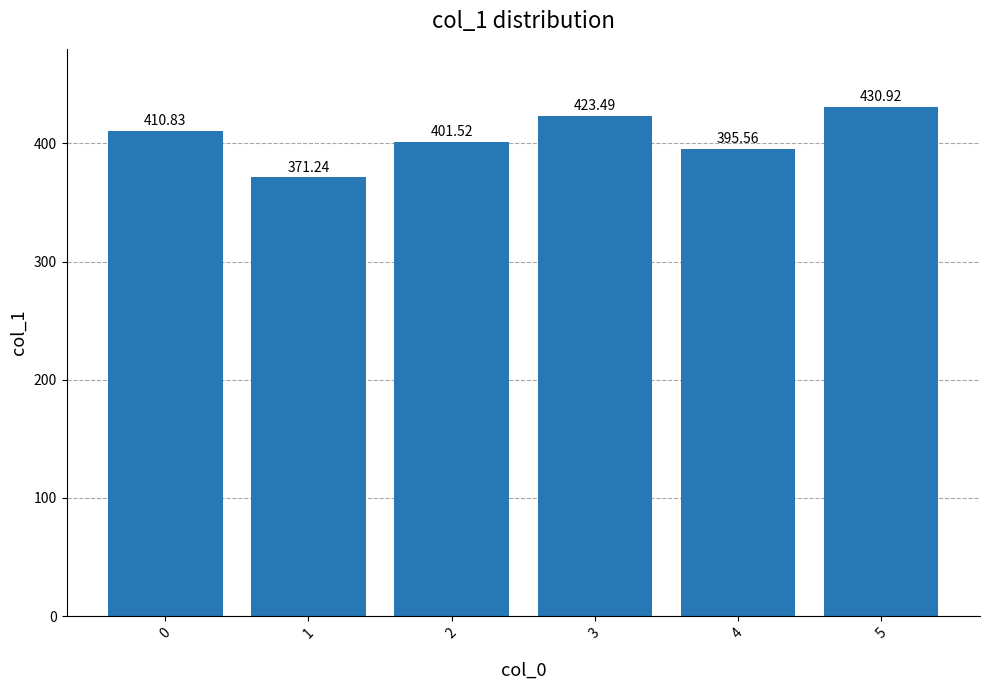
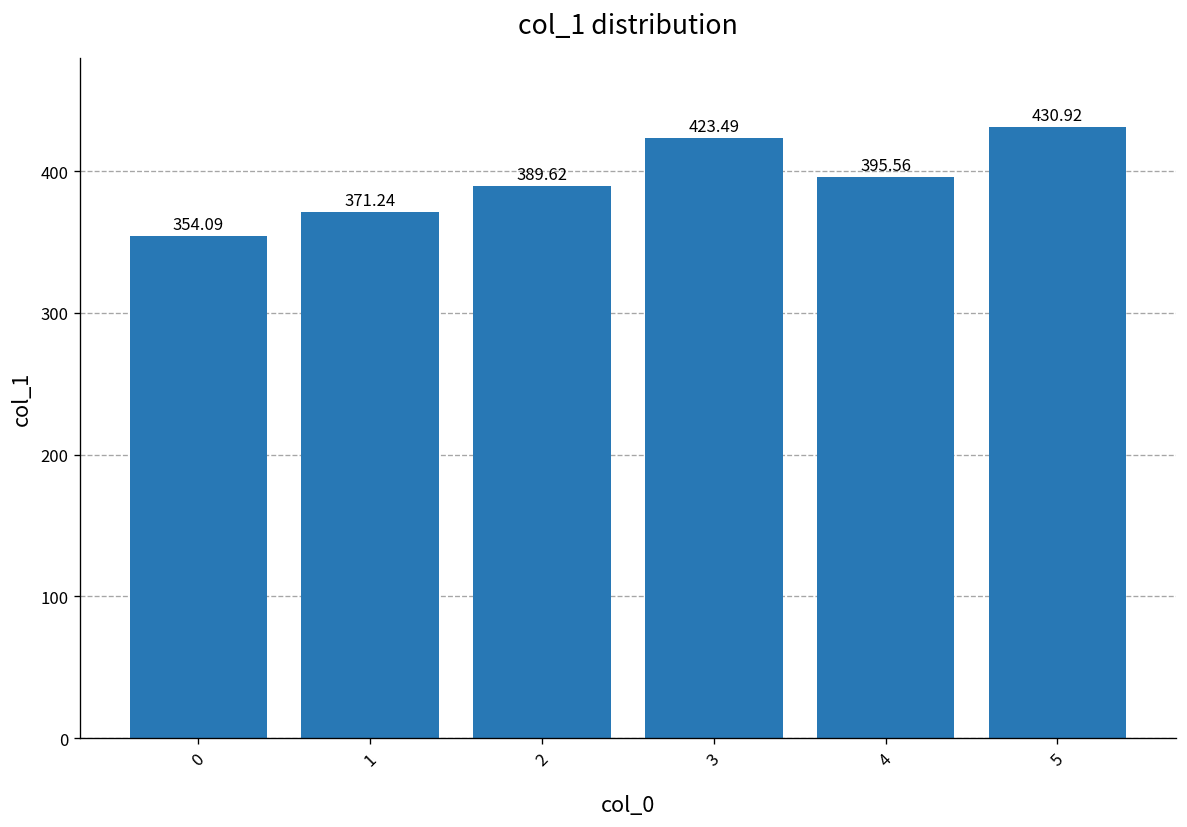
  {
-   "0": 410.83,
+   "0": 354.09,
    "1": 371.24,
-   "2": 401.52,
+   "2": 389.62,
    "3": 423.49,
    "4": 395.56,
    "5": 430.92
  }
